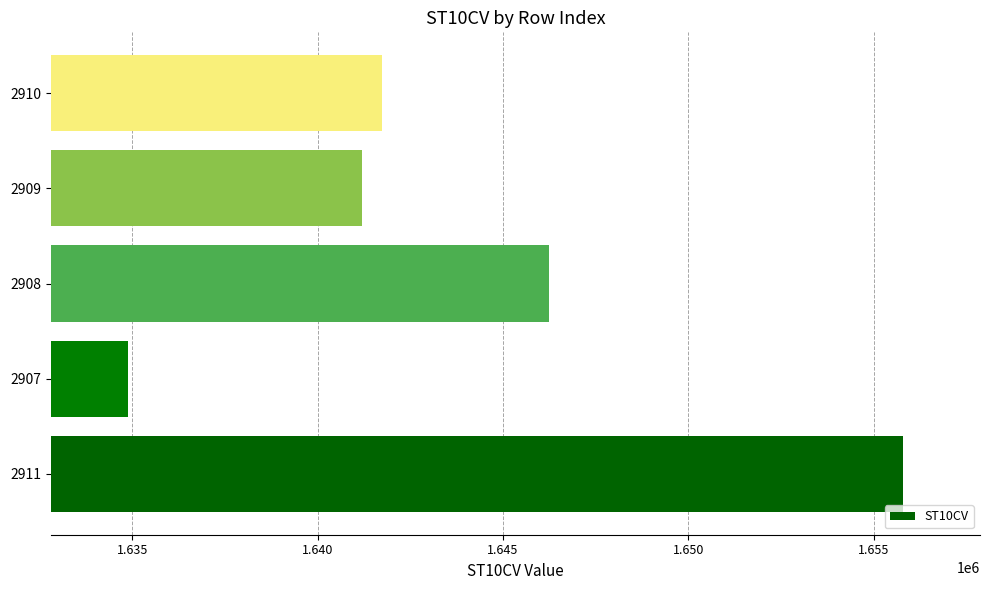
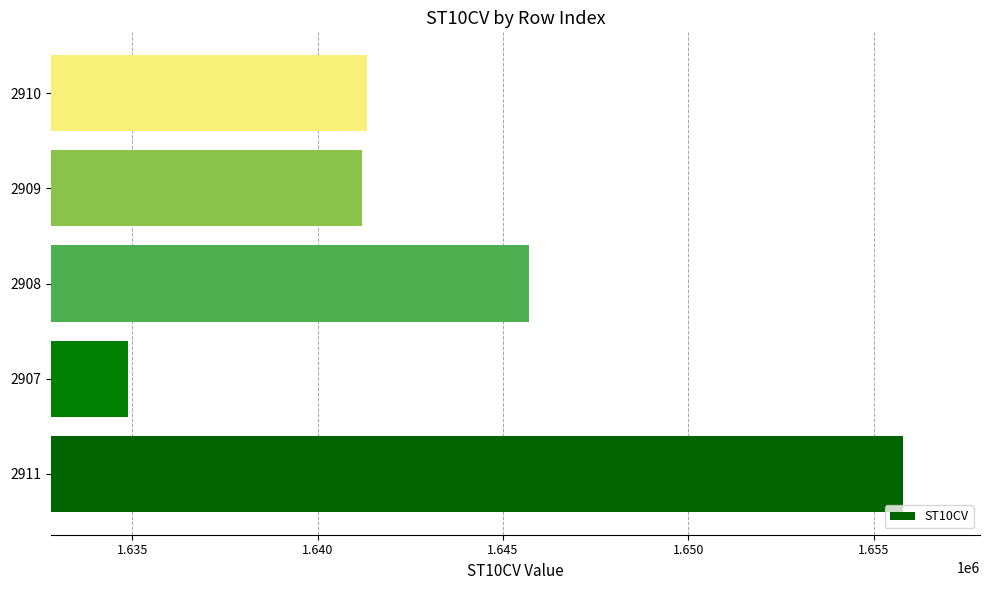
  {
-   "2910": 1641700,
+   "2910": 1641300,
    "2909": 1641200,
-   "2908": 1646300,
+   "2908": 1645700,
    "2907": 1634900,
    "2911": 1655800
  }
